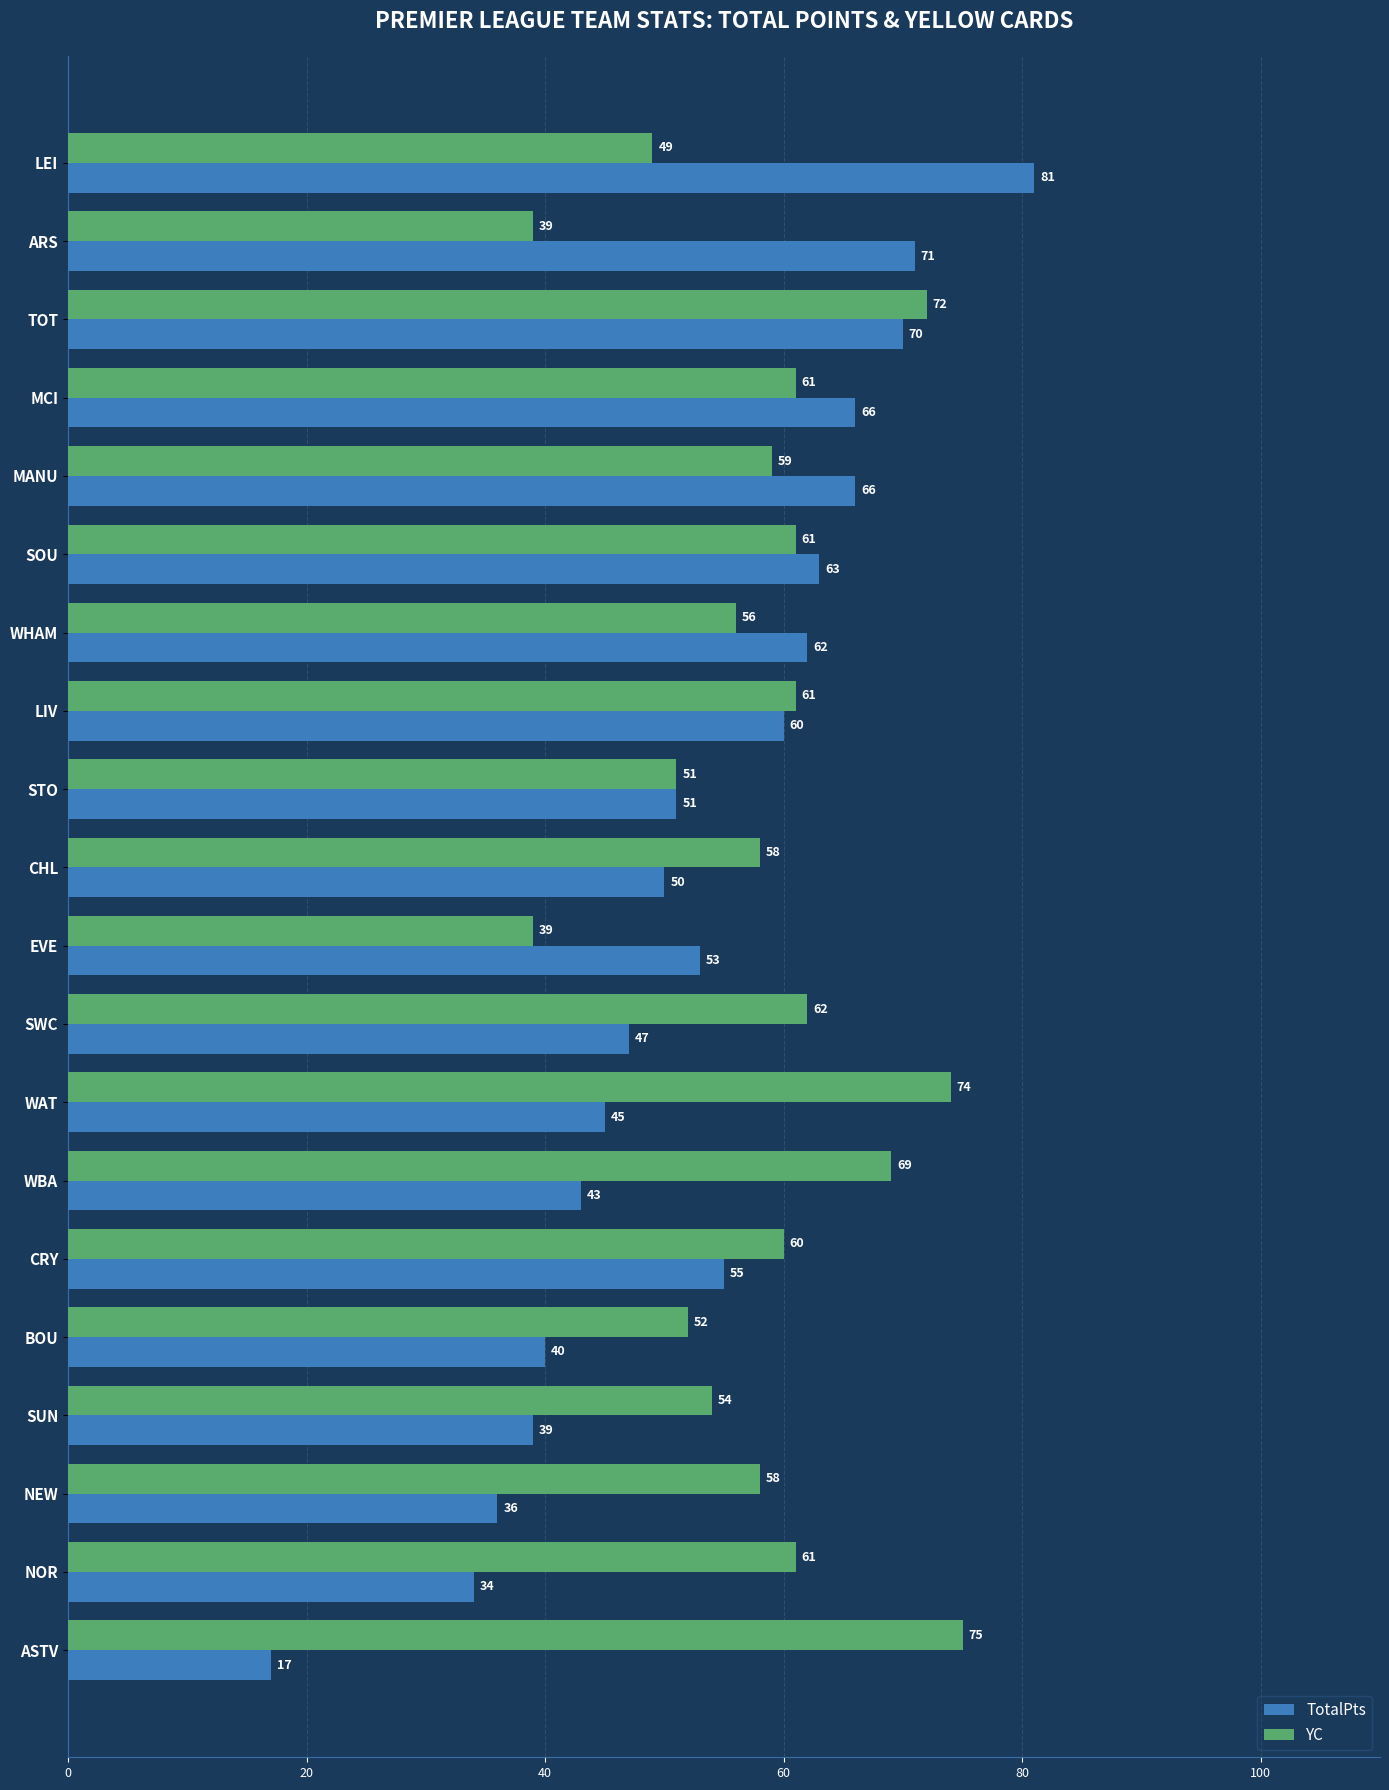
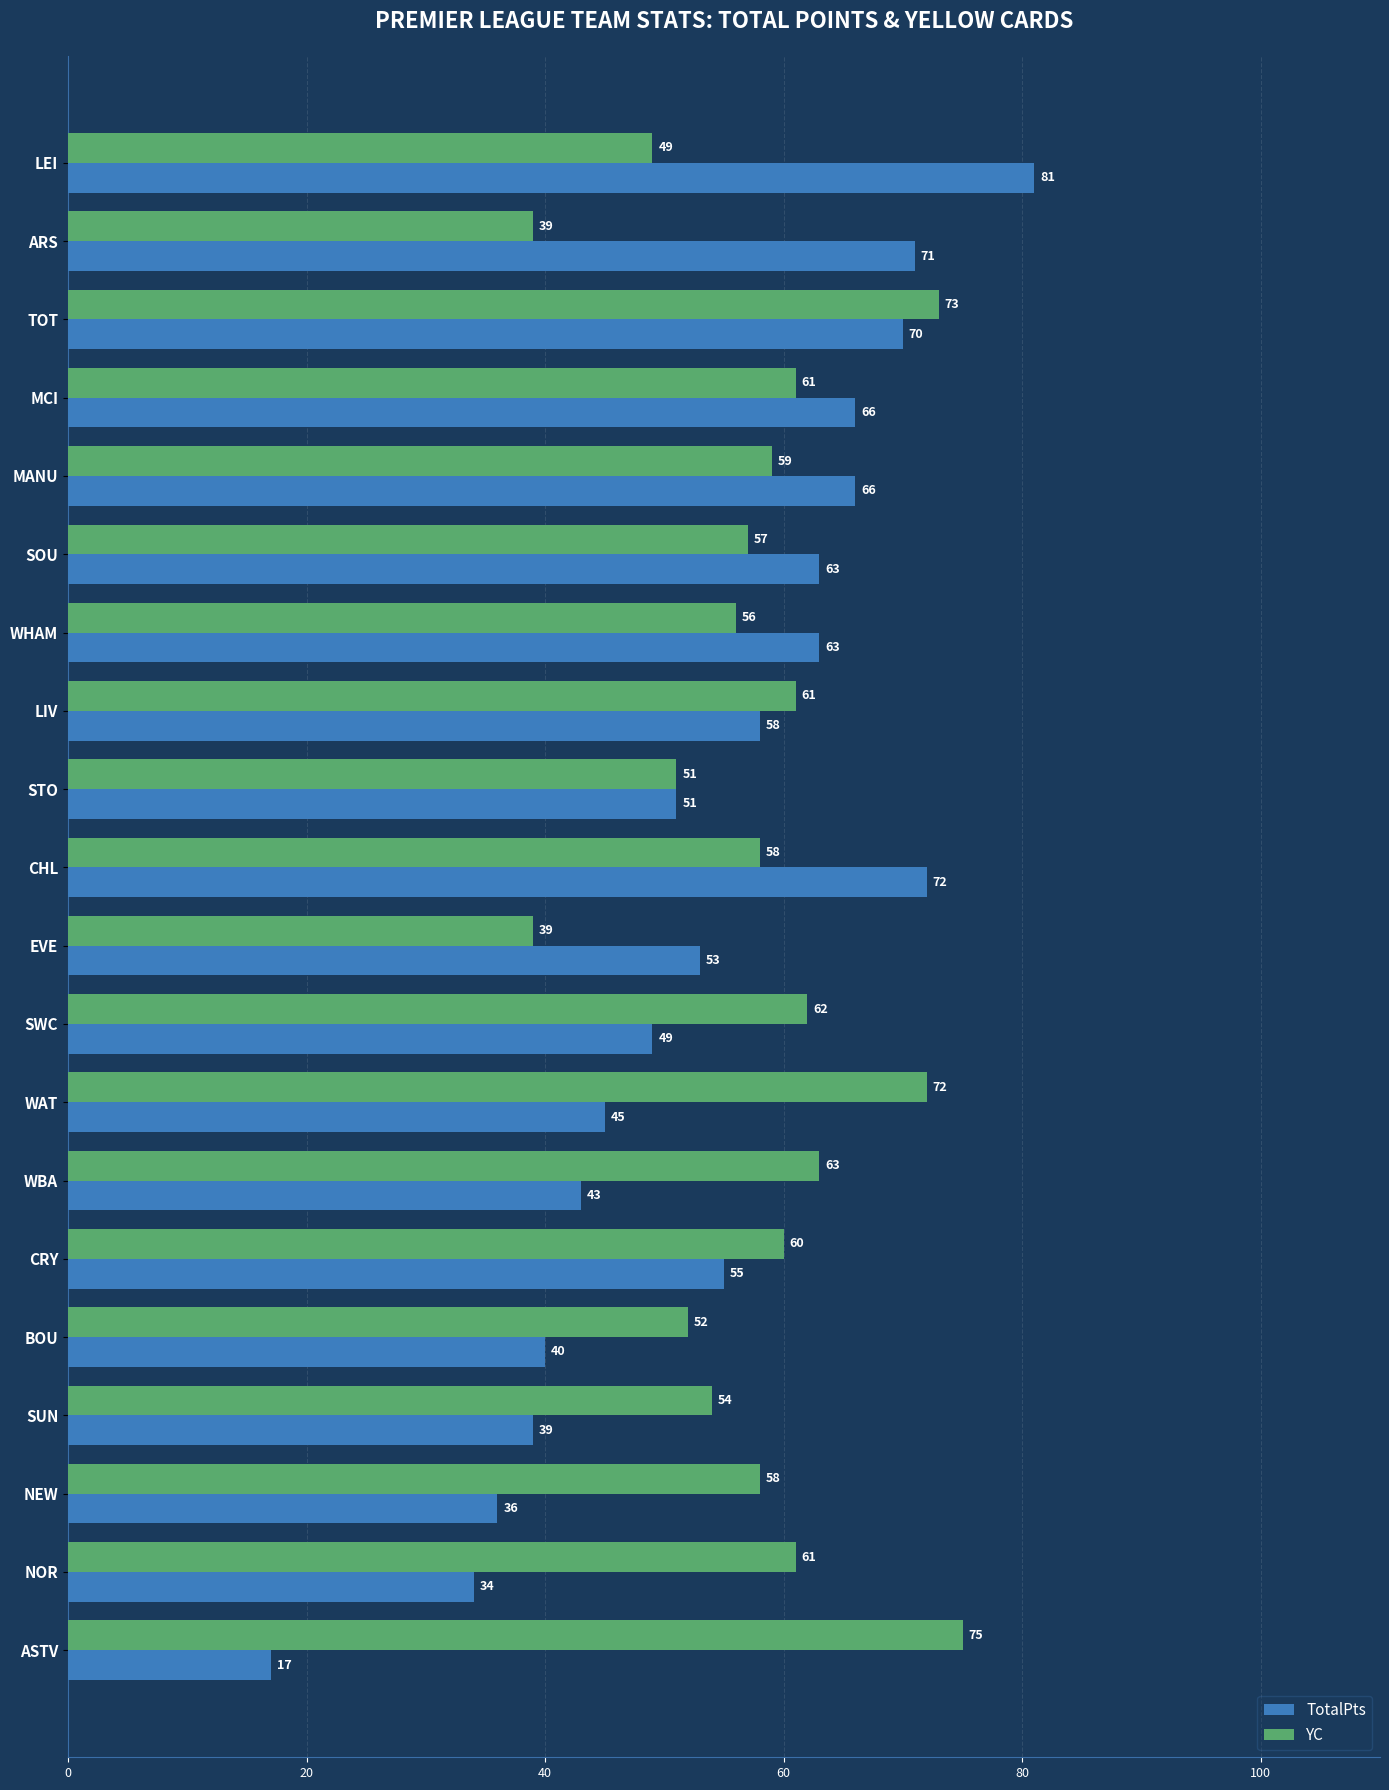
  {
    "TotalPts": {
      "LEI": 81,
      "ARS": 71,
      "TOT": 70,
      "MCI": 66,
      "MANU": 66,
      "SOU": 63,
-     "WHAM": 62,
-     "LIV": 60,
+     "WHAM": 63,
+     "LIV": 58,
      "STO": 51,
-     "CHL": 50,
+     "CHL": 72,
      "EVE": 53,
-     "SWC": 47,
+     "SWC": 49,
      "WAT": 45,
      "WBA": 43,
      "CRY": 55,
      "BOU": 40,
      "SUN": 39,
      "NEW": 36,
      "NOR": 34,
      "ASTV": 17
    },
    "YC": {
      "LEI": 49,
      "ARS": 39,
-     "TOT": 72,
+     "TOT": 73,
      "MCI": 61,
      "MANU": 59,
-     "SOU": 61,
+     "SOU": 57,
      "WHAM": 56,
      "LIV": 61,
      "STO": 51,
      "CHL": 58,
      "EVE": 39,
      "SWC": 62,
-     "WAT": 74,
-     "WBA": 69,
+     "WAT": 72,
+     "WBA": 63,
      "CRY": 60,
      "BOU": 52,
      "SUN": 54,
      "NEW": 58,
      "NOR": 61,
      "ASTV": 75
    }
  }
